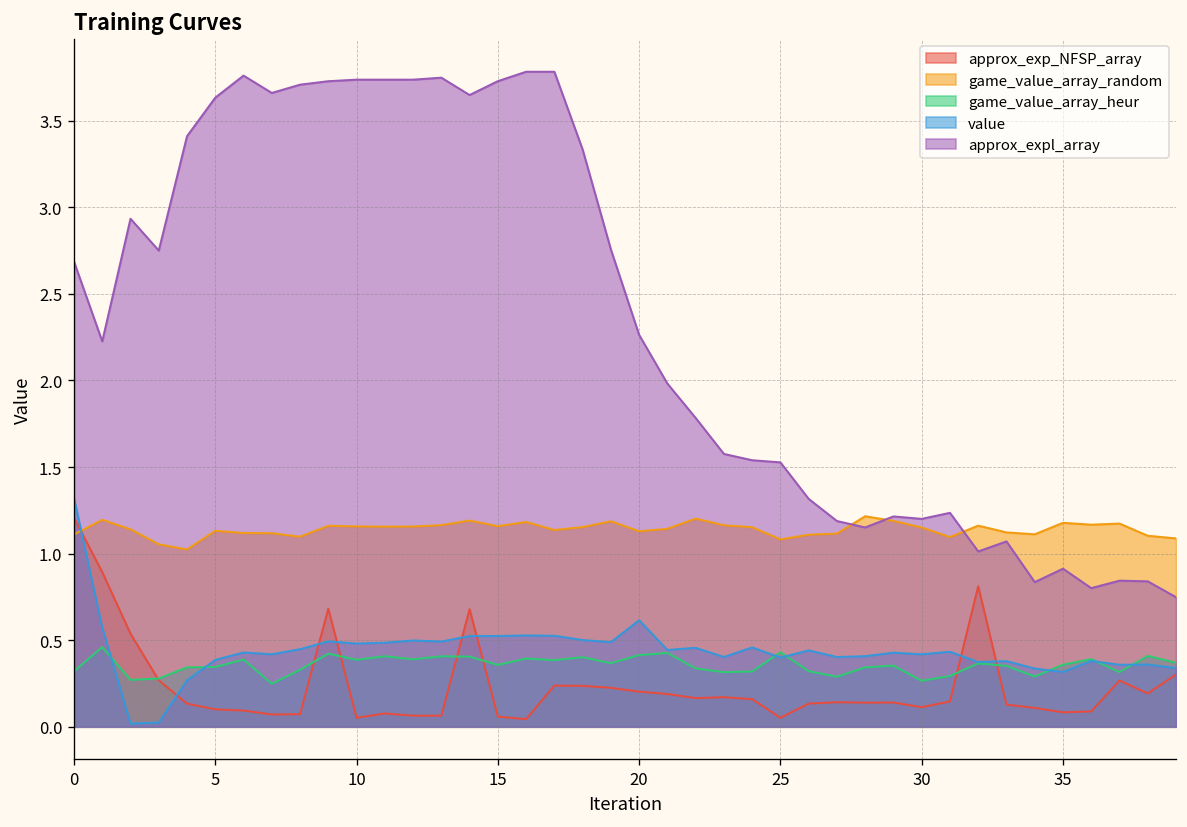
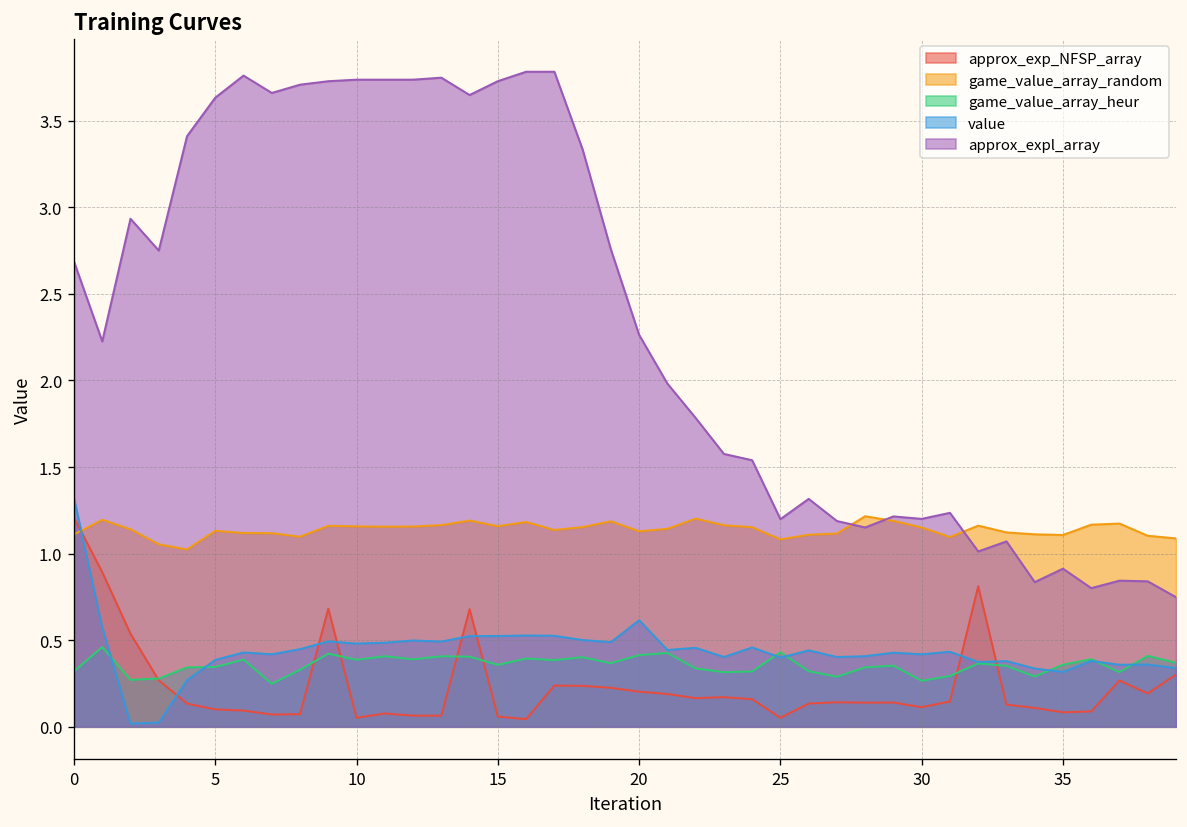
  {
    "approx_exp_NFSP_array": {
      "0": 1.21,
      "5": 0.10,
      "10": 0.05,
      "15": 0.06,
      "20": 0.20,
      "25": 0.05,
      "30": 0.11,
      "35": 0.08
    },
    "game_value_array_random": {
      "0": 1.11,
      "5": 1.13,
      "10": 1.16,
      "15": 1.16,
      "20": 1.13,
      "25": 1.08,
      "30": 1.15,
-     "35": 1.18
+     "35": 1.11
    },
    "game_value_array_heur": {
      "0": 0.32,
      "5": 0.35,
      "10": 0.39,
      "15": 0.36,
      "20": 0.41,
      "25": 0.43,
      "30": 0.27,
      "35": 0.36
    },
    "value": {
      "0": 1.32,
      "5": 0.39,
      "10": 0.48,
      "15": 0.52,
      "20": 0.62,
      "25": 0.40,
      "30": 0.42,
      "35": 0.32
    },
    "approx_expl_array": {
      "0": 2.69,
      "5": 3.63,
      "10": 3.74,
      "15": 3.73,
      "20": 2.26,
-     "25": 1.53,
+     "25": 1.20,
      "30": 1.20,
      "35": 0.91
    }
  }
